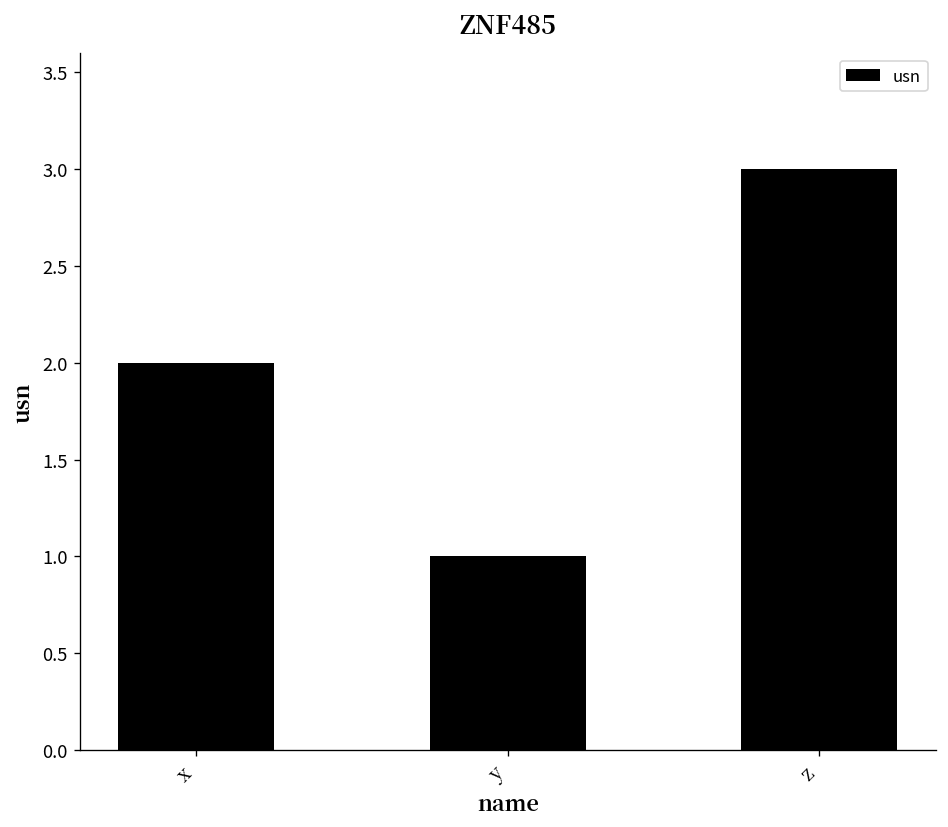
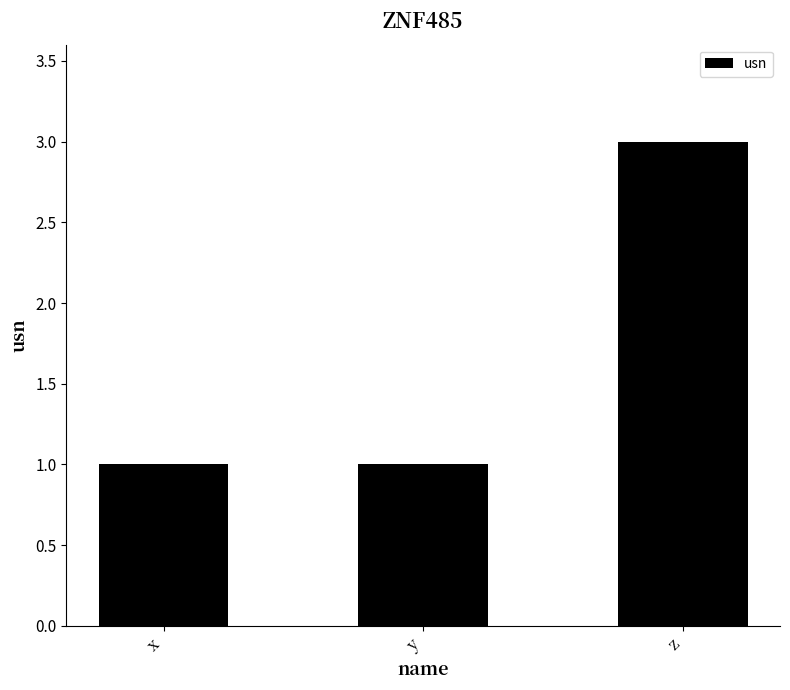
  {
-   "x": 2,
+   "x": 1,
    "y": 1,
    "z": 3
  }
